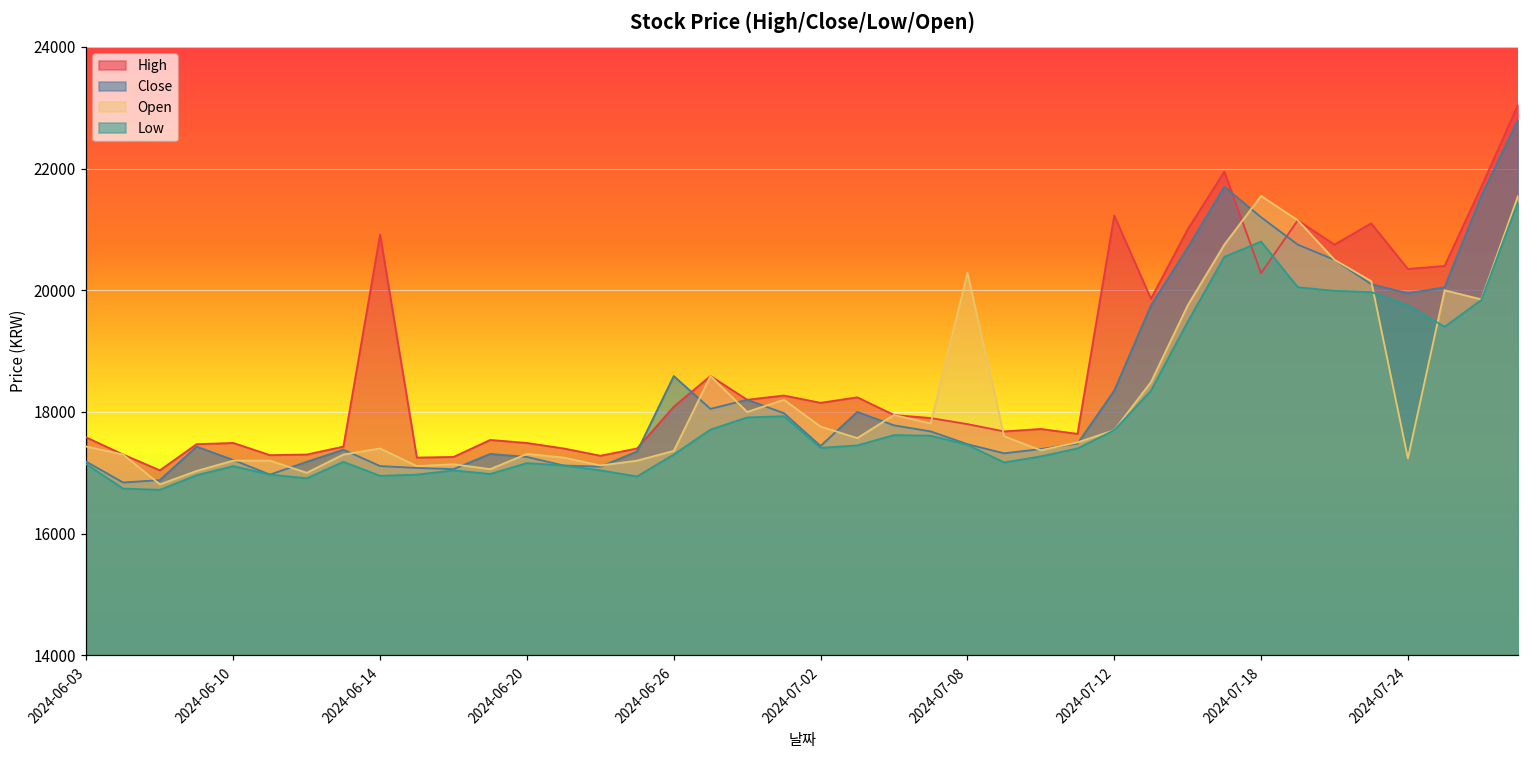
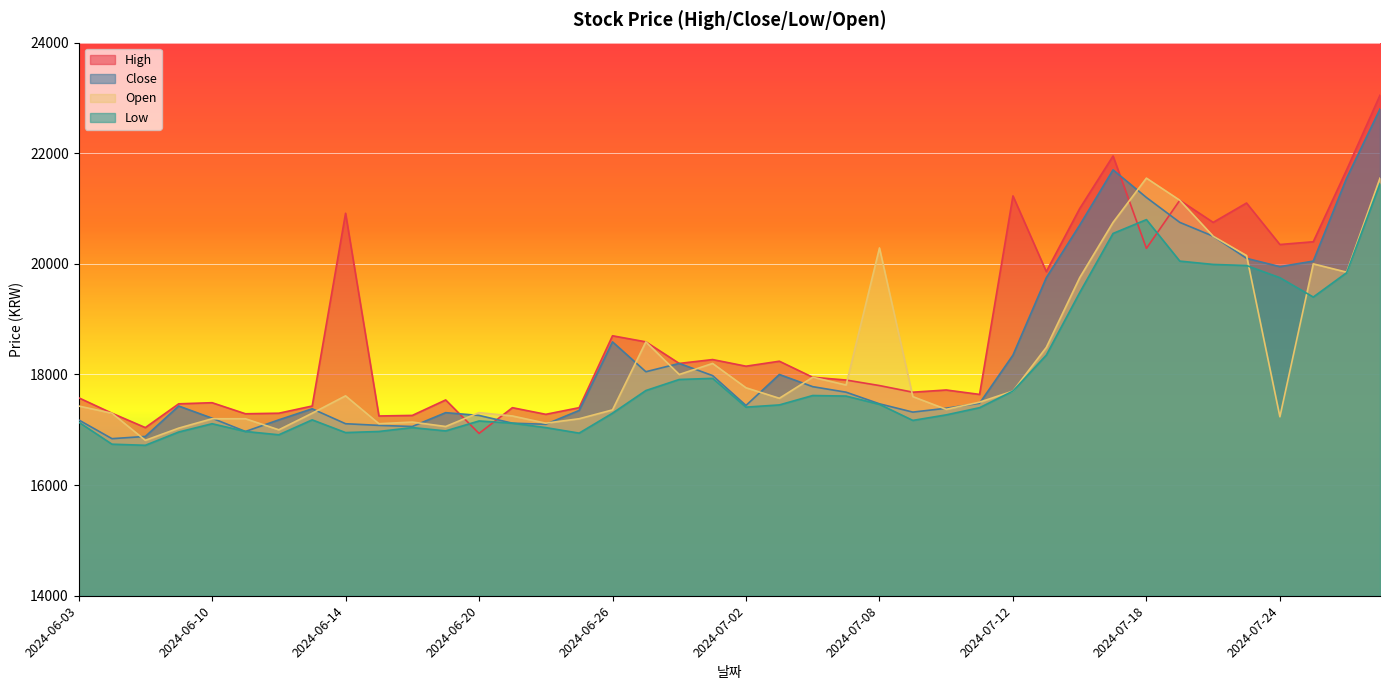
  {
    "High": {
      "2024-06-03": 17600,
      "2024-06-10": 17500,
      "2024-06-14": 20900,
-     "2024-06-20": 17500,
-     "2024-06-26": 18100,
+     "2024-06-20": 16900,
+     "2024-06-26": 18700,
      "2024-07-02": 18200,
      "2024-07-08": 17800,
      "2024-07-12": 21200,
      "2024-07-18": 20300,
      "2024-07-24": 20400
    },
    "Open": {
      "2024-06-03": 17400,
-     "2024-06-14": 17400,
+     "2024-06-14": 17600,
      "2024-06-20": 17300,
      "2024-06-26": 17400,
      "2024-07-02": 17800,
      "2024-07-08": 20300,
      "2024-07-18": 21600,
      "2024-07-24": 17200
    }
  }
